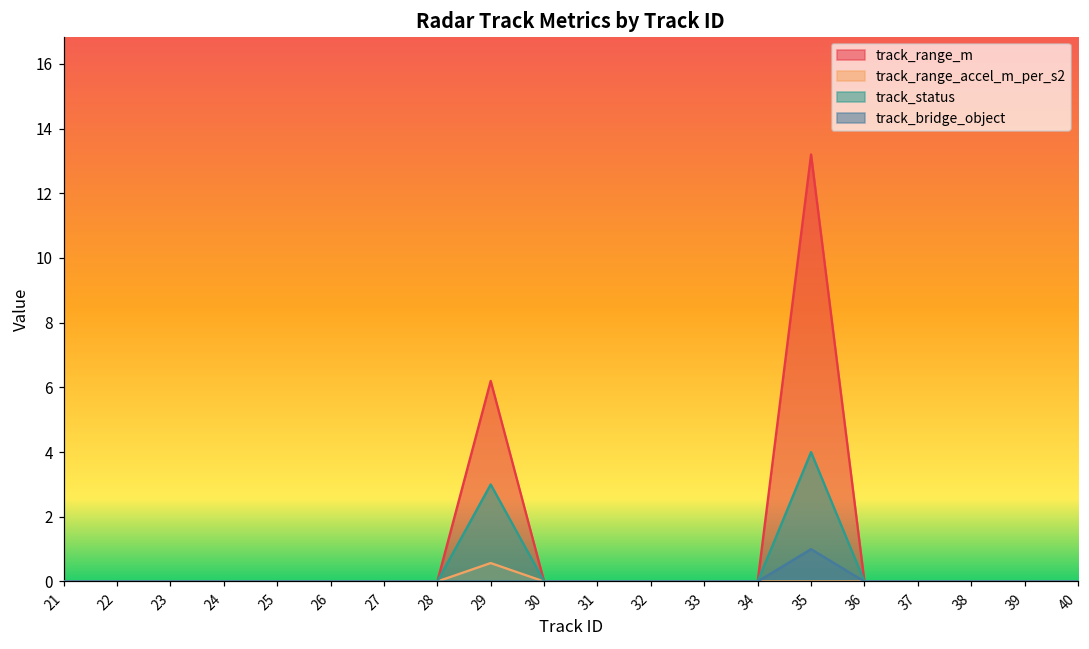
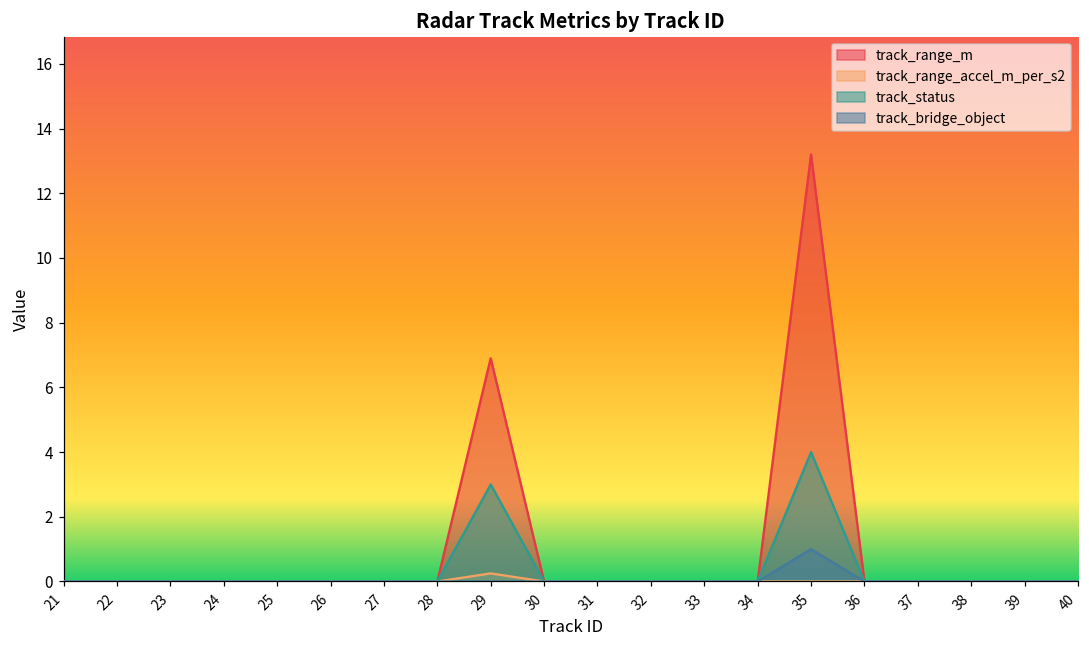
  {
    "track_range_m": {
-     "29": 6.2,
+     "29": 6.9,
      "35": 13.2
    },
    "track_range_accel_m_per_s2": {
-     "29": 0.6,
+     "29": 0.3,
      "35": 0.0
    }
  }
